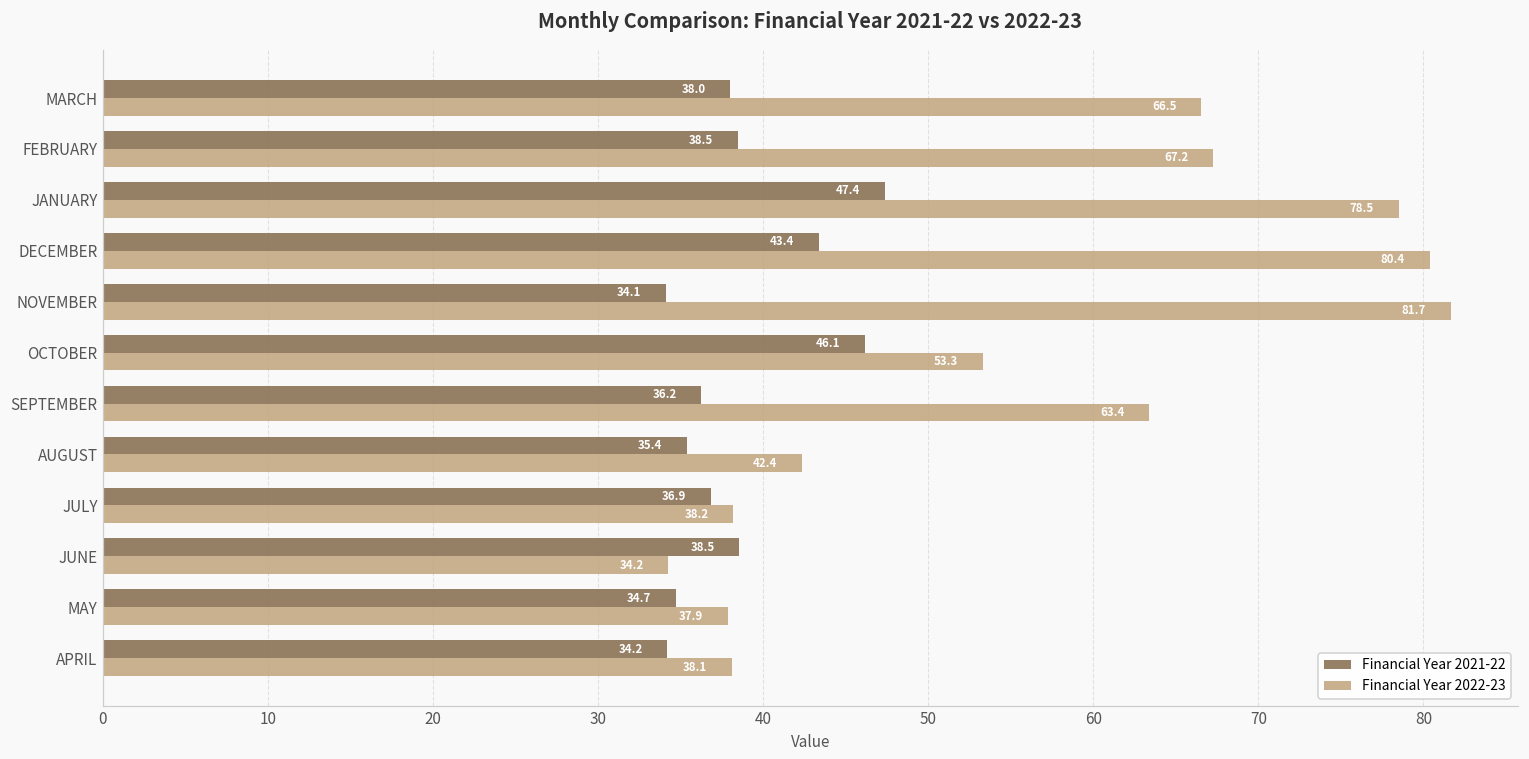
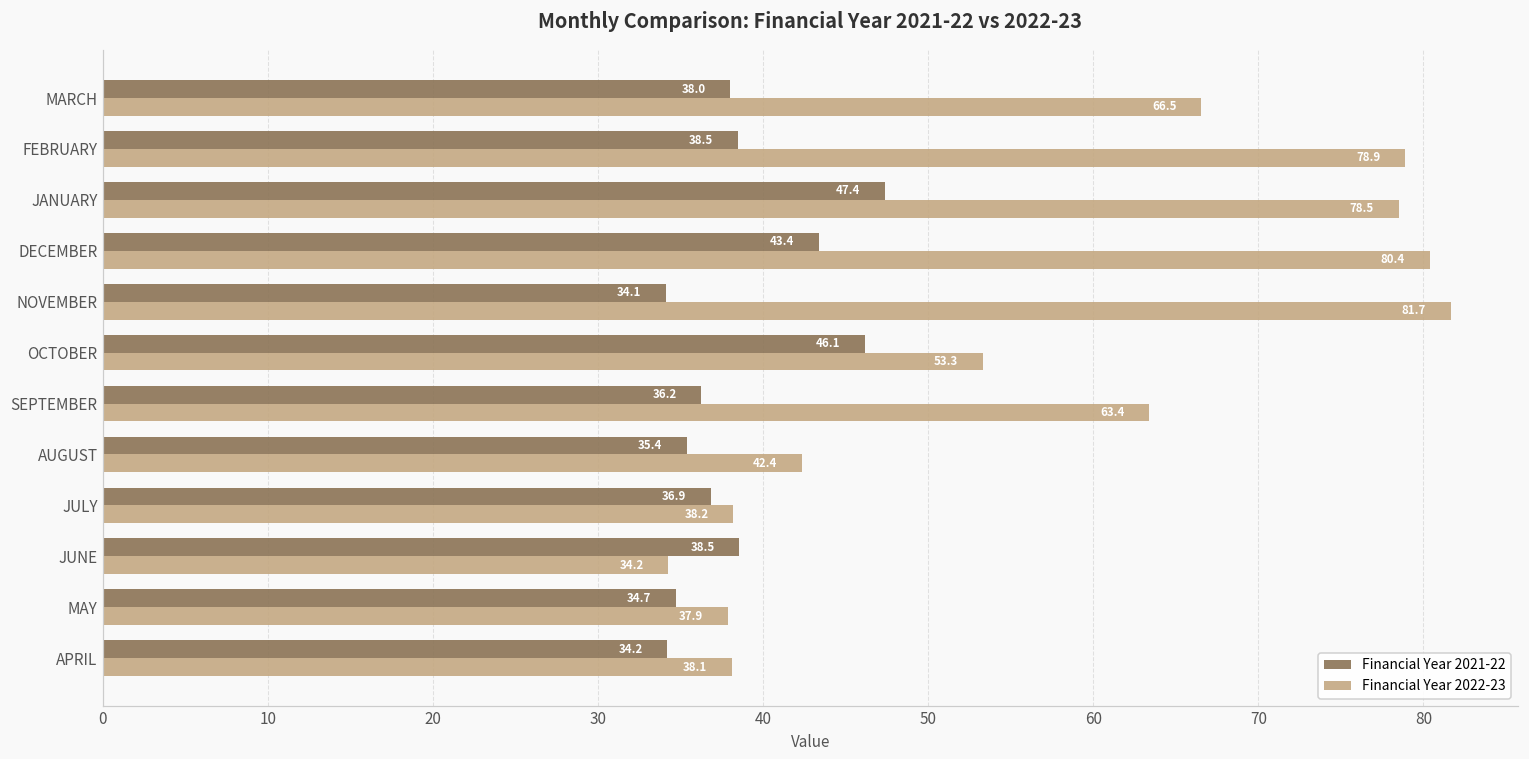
  {
    "Financial Year 2021-22": {
      "MARCH": 38.0,
      "FEBRUARY": 38.5,
      "JANUARY": 47.4,
      "DECEMBER": 43.4,
      "NOVEMBER": 34.1,
      "OCTOBER": 46.1,
      "SEPTEMBER": 36.2,
      "AUGUST": 35.4,
      "JULY": 36.9,
      "JUNE": 38.5,
      "MAY": 34.7,
      "APRIL": 34.2
    },
    "Financial Year 2022-23": {
      "MARCH": 66.5,
-     "FEBRUARY": 67.2,
+     "FEBRUARY": 78.9,
      "JANUARY": 78.5,
      "DECEMBER": 80.4,
      "NOVEMBER": 81.7,
      "OCTOBER": 53.3,
      "SEPTEMBER": 63.4,
      "AUGUST": 42.4,
      "JULY": 38.2,
      "JUNE": 34.2,
      "MAY": 37.9,
      "APRIL": 38.1
    }
  }
